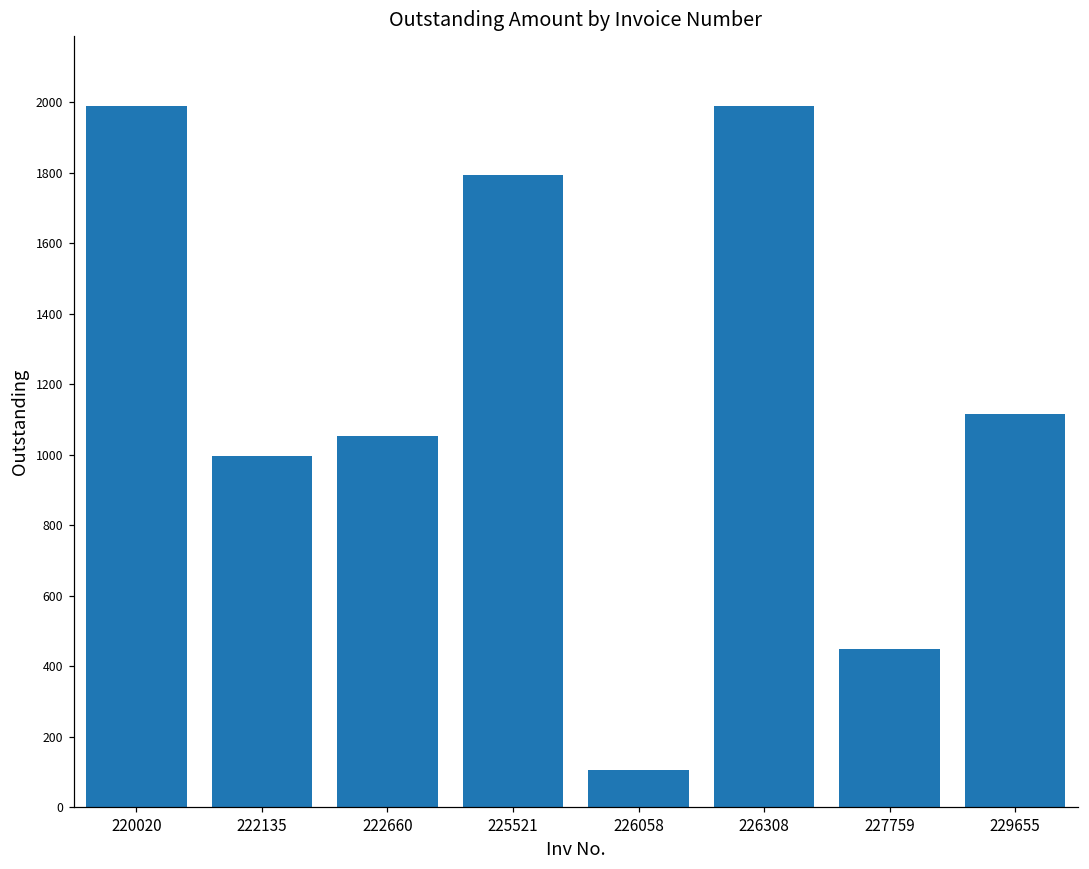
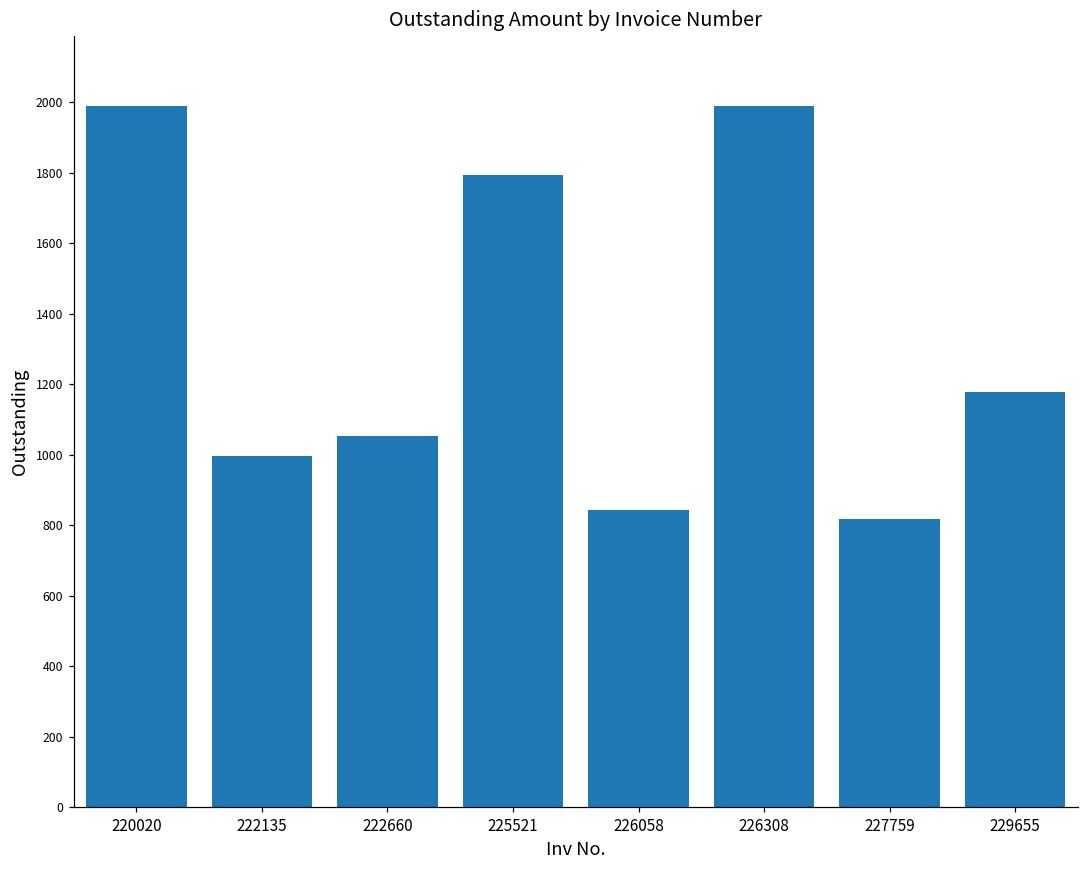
  {
    "220020": 1990,
    "222135": 1000,
    "222660": 1050,
    "225521": 1790,
-   "226058": 100,
+   "226058": 840,
    "226308": 1990,
-   "227759": 450,
-   "229655": 1120
+   "227759": 820,
+   "229655": 1180
  }
